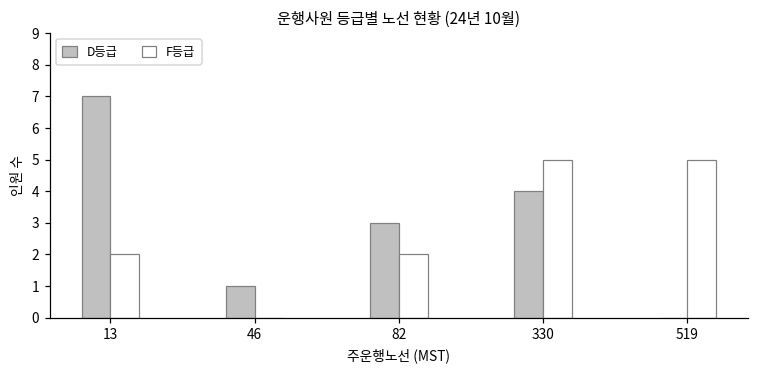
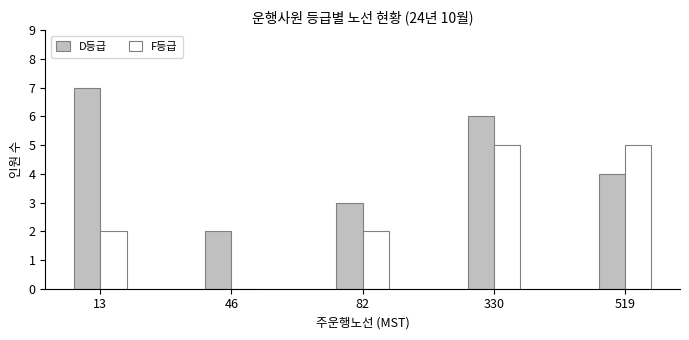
  {
    "D등급": {
      "13": 7,
-     "46": 1,
+     "46": 2,
      "82": 3,
-     "330": 4,
-     "519": 0
+     "330": 6,
+     "519": 4
    },
    "F등급": {
      "13": 2,
      "46": 0,
      "82": 2,
      "330": 5,
      "519": 5
    }
  }
